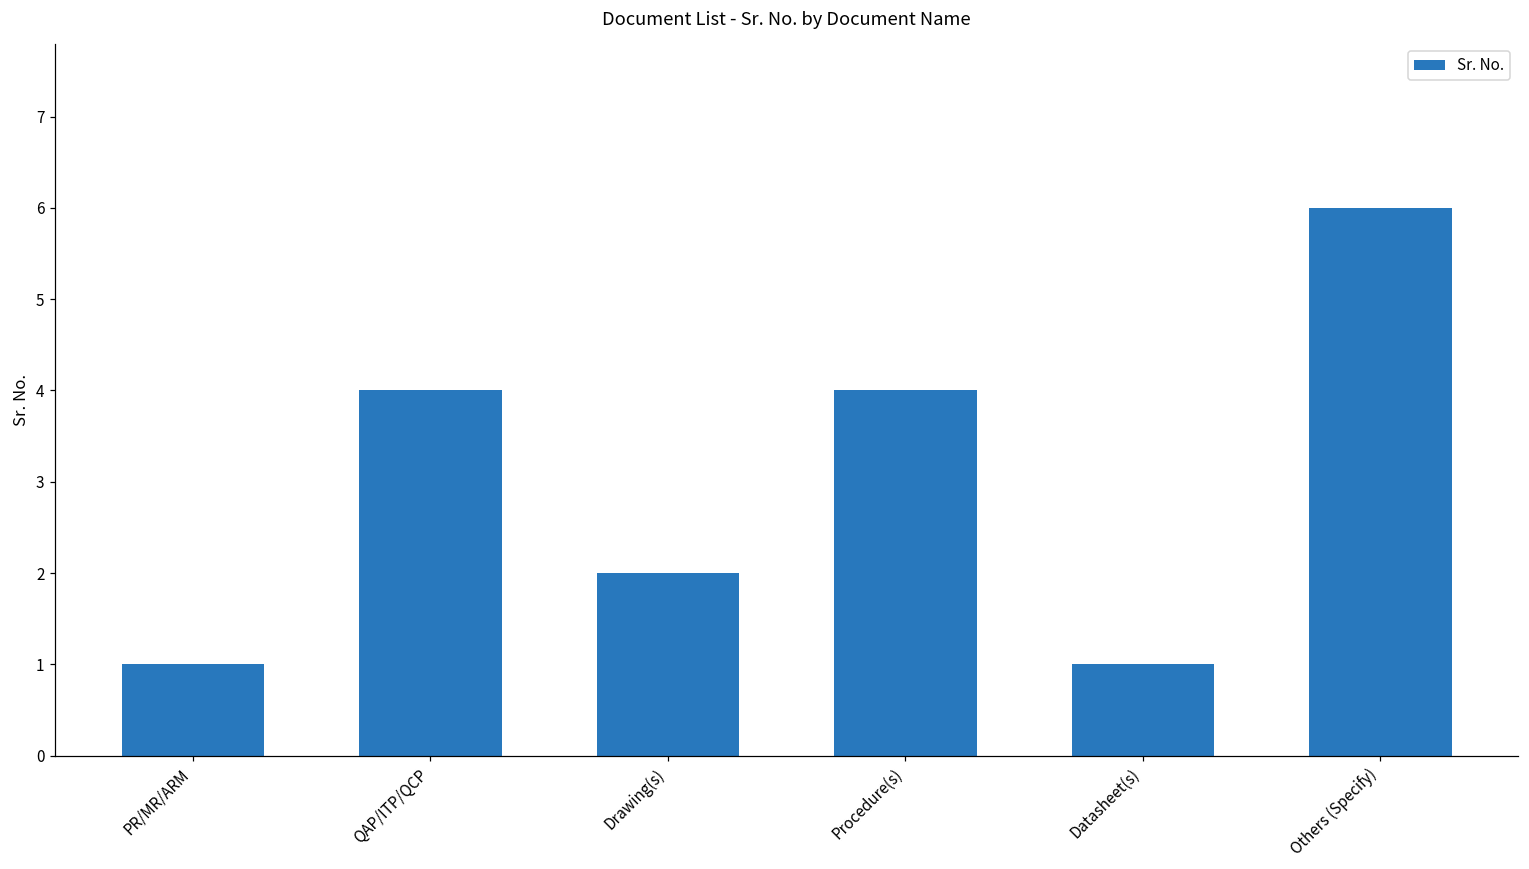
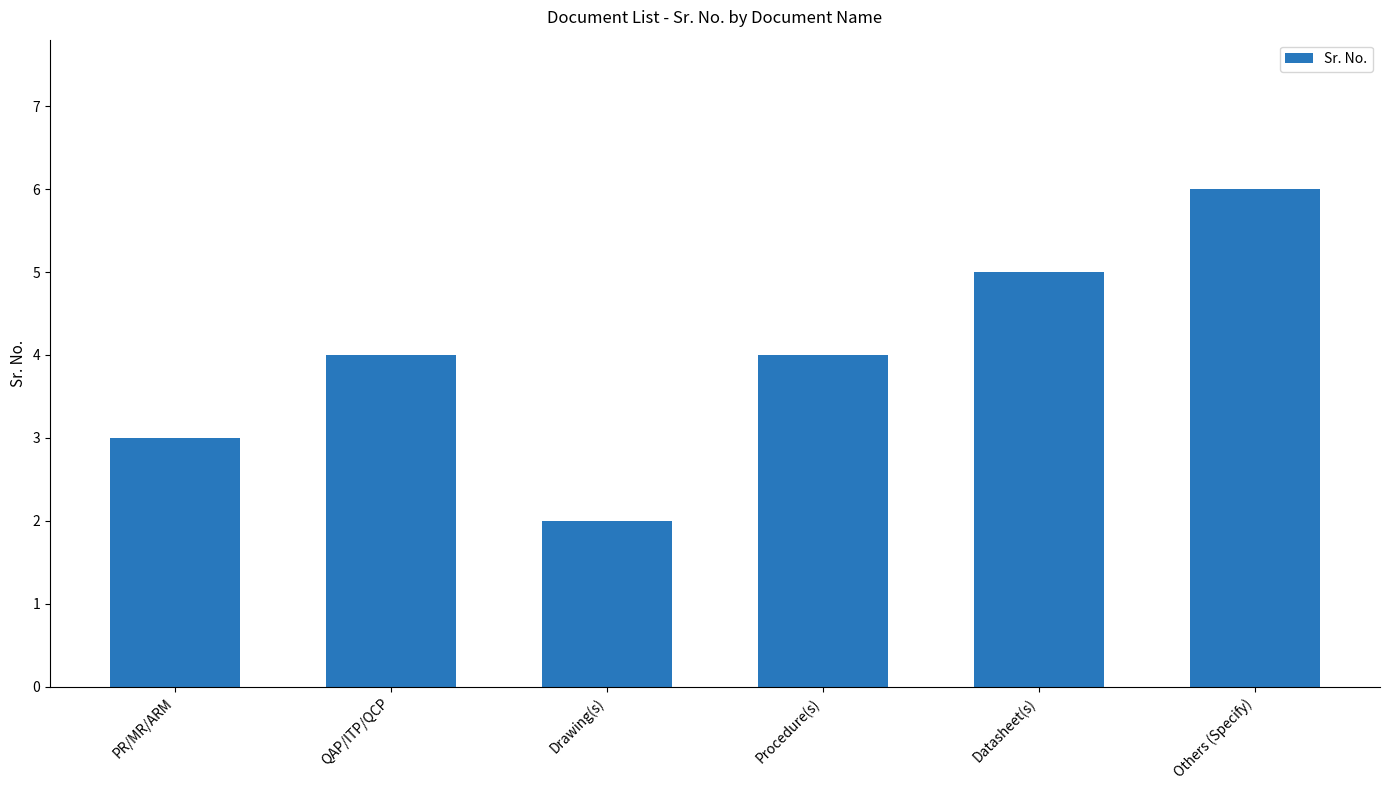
  {
-   "PR/MR/ARM": 1,
+   "PR/MR/ARM": 3,
    "QAP/ITP/QCP": 4,
    "Drawing(s)": 2,
    "Procedure(s)": 4,
-   "Datasheet(s)": 1,
+   "Datasheet(s)": 5,
    "Others (Specify)": 6
  }
